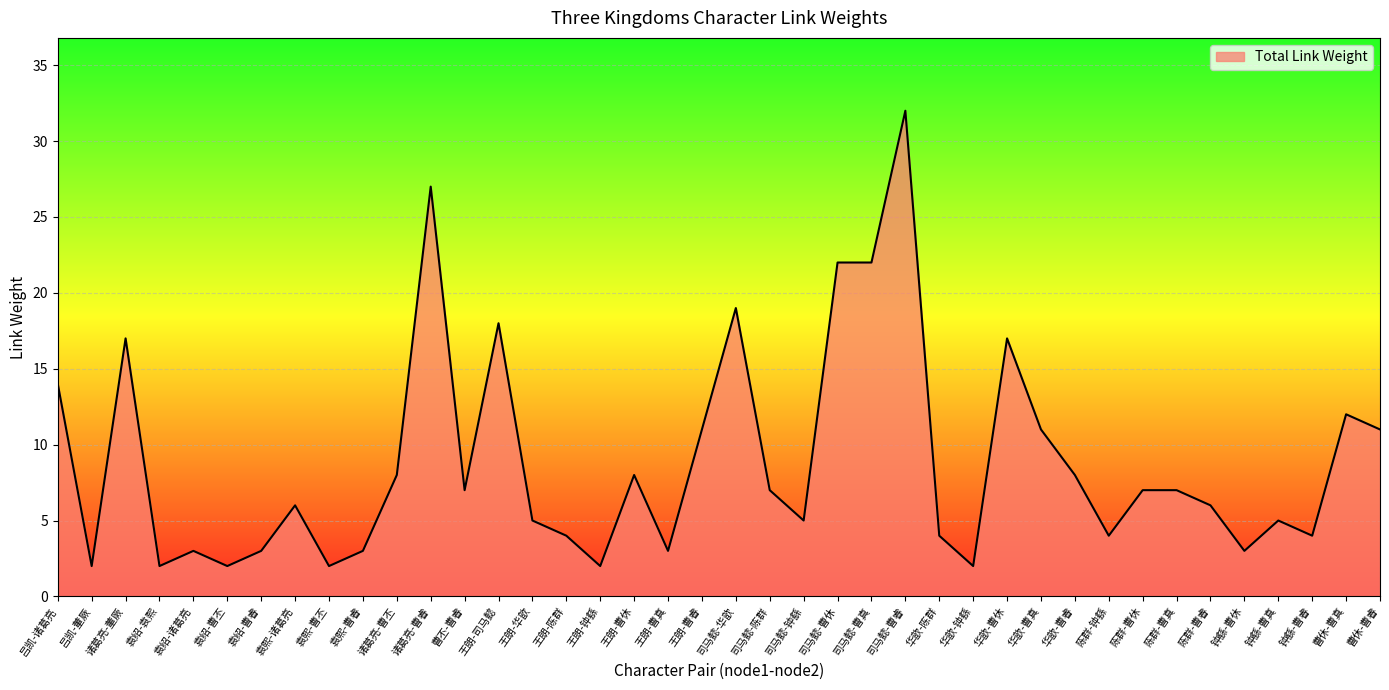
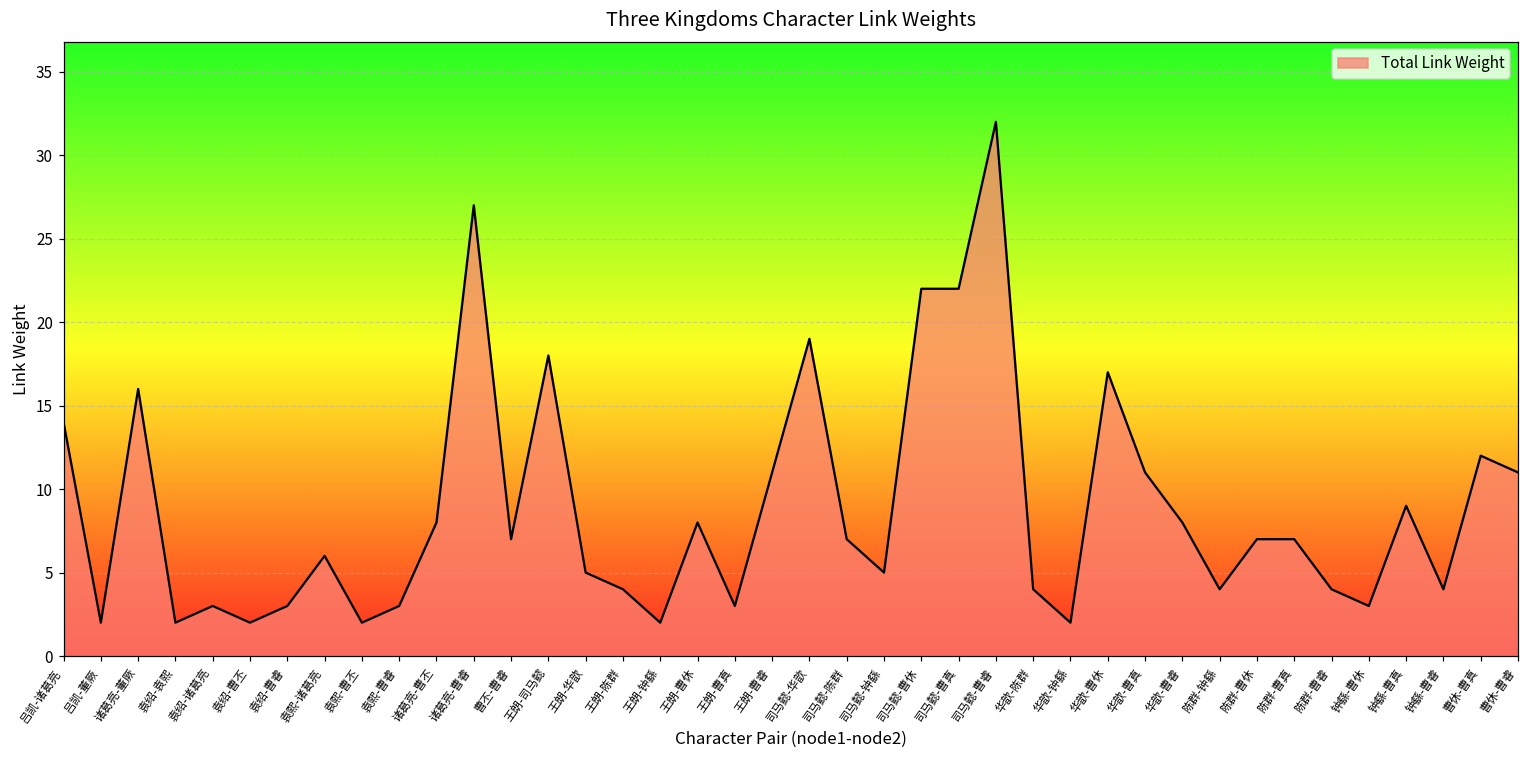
  {
    "吕凯-诸葛亮": 14,
    "吕凯-董厥": 2,
-   "诸葛亮-董厥": 17,
+   "诸葛亮-董厥": 16,
    "袁绍-袁熙": 2,
    "袁绍-诸葛亮": 3,
    "袁绍-曹丕": 2,
    "袁绍-曹睿": 3,
    "袁熙-诸葛亮": 6,
    "袁熙-曹丕": 2,
    "袁熙-曹睿": 3,
    "诸葛亮-曹丕": 8,
    "诸葛亮-曹睿": 27,
    "曹丕-曹睿": 7,
    "王朗-司马懿": 18,
    "王朗-华歆": 5,
    "王朗-陈群": 4,
    "王朗-钟繇": 2,
    "王朗-曹休": 8,
    "王朗-曹真": 3,
    "王朗-曹睿": 11,
    "司马懿-华歆": 19,
    "司马懿-陈群": 7,
    "司马懿-钟繇": 5,
    "司马懿-曹休": 22,
    "司马懿-曹真": 22,
    "司马懿-曹睿": 32,
    "华歆-陈群": 4,
    "华歆-钟繇": 2,
    "华歆-曹休": 17,
    "华歆-曹真": 11,
    "华歆-曹睿": 8,
    "陈群-钟繇": 4,
    "陈群-曹休": 7,
    "陈群-曹真": 7,
-   "陈群-曹睿": 6,
+   "陈群-曹睿": 4,
    "钟繇-曹休": 3,
-   "钟繇-曹真": 5,
+   "钟繇-曹真": 9,
    "钟繇-曹睿": 4,
    "曹休-曹真": 12,
    "曹休-曹睿": 11
  }
